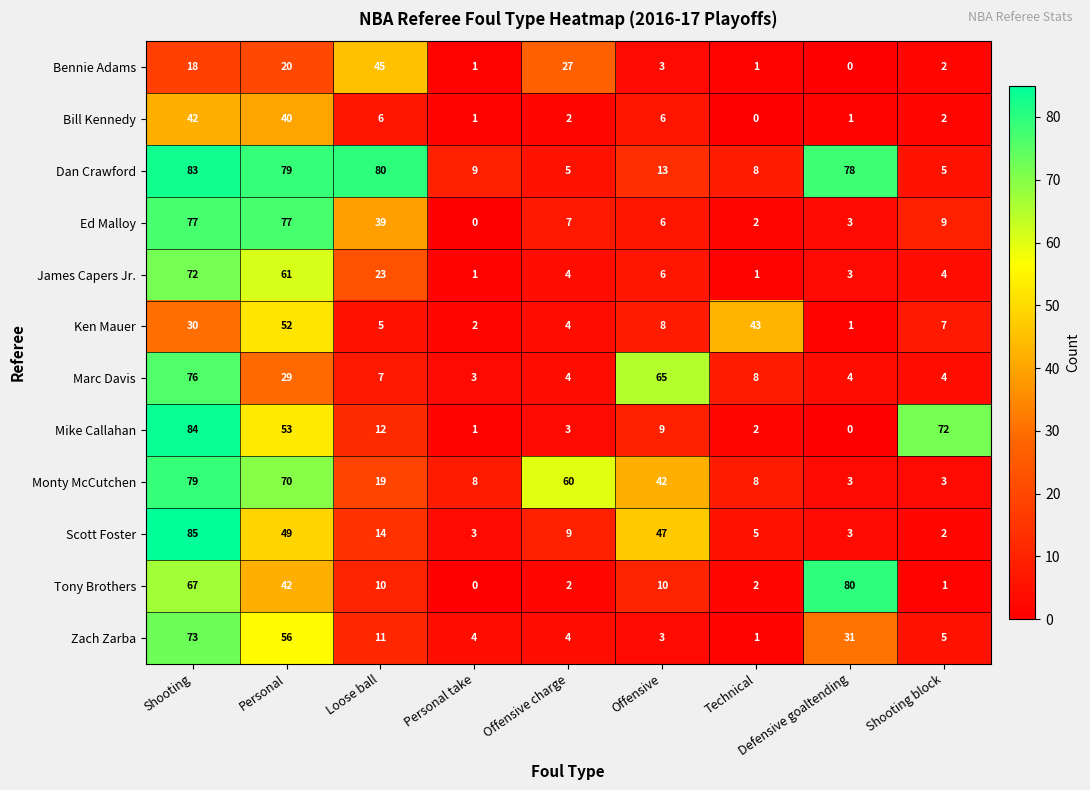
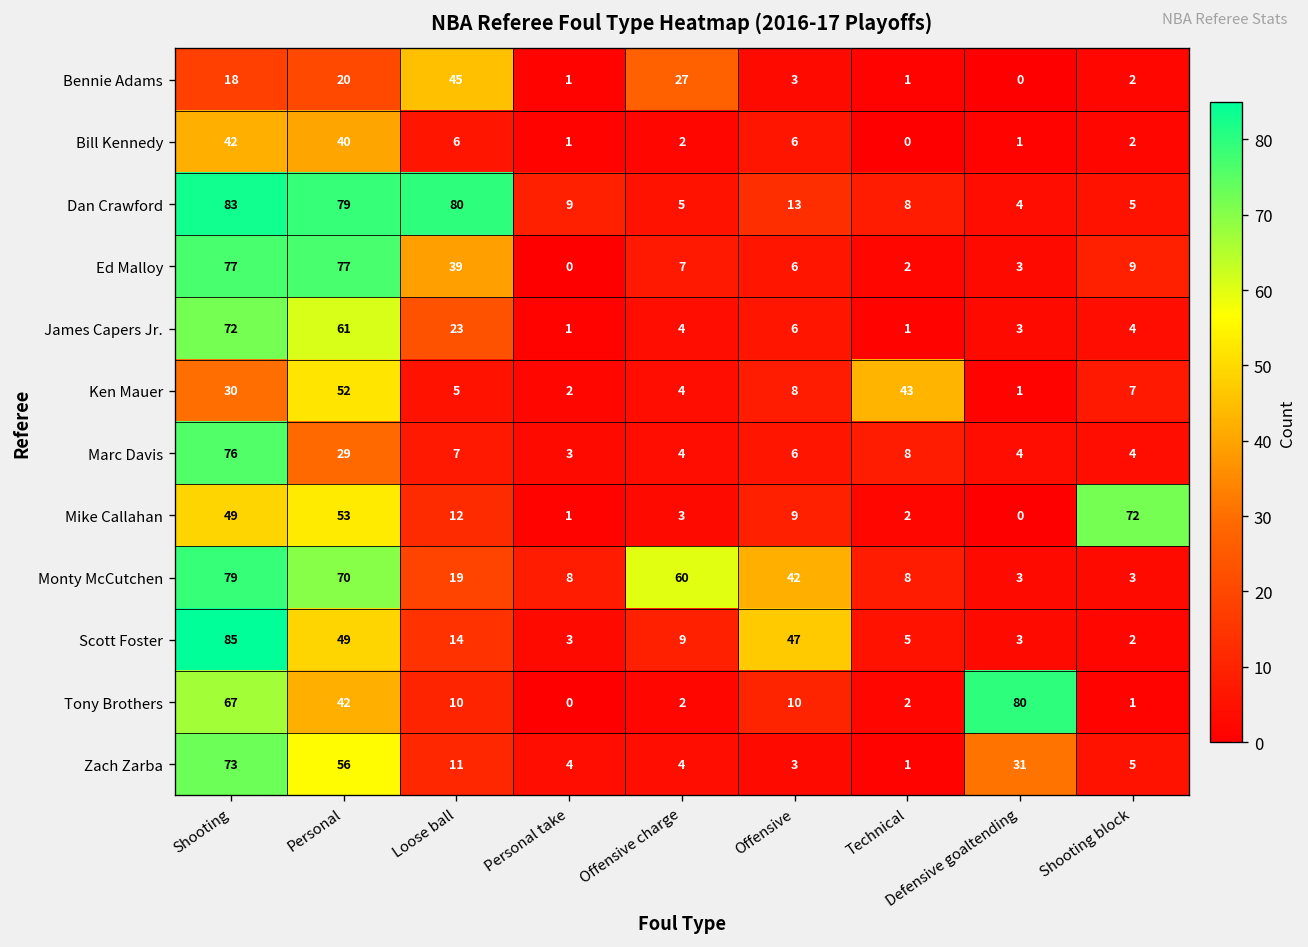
  {
    "Bennie Adams": {
      "Shooting": 18,
      "Personal": 20,
      "Loose ball": 45,
      "Personal take": 1,
      "Offensive charge": 27,
      "Offensive": 3,
      "Technical": 1,
      "Defensive goaltending": 0,
      "Shooting block": 2
    },
    "Bill Kennedy": {
      "Shooting": 42,
      "Personal": 40,
      "Loose ball": 6,
      "Personal take": 1,
      "Offensive charge": 2,
      "Offensive": 6,
      "Technical": 0,
      "Defensive goaltending": 1,
      "Shooting block": 2
    },
    "Dan Crawford": {
      "Shooting": 83,
      "Personal": 79,
      "Loose ball": 80,
      "Personal take": 9,
      "Offensive charge": 5,
      "Offensive": 13,
      "Technical": 8,
-     "Defensive goaltending": 78,
+     "Defensive goaltending": 4,
      "Shooting block": 5
    },
    "Ed Malloy": {
      "Shooting": 77,
      "Personal": 77,
      "Loose ball": 39,
      "Personal take": 0,
      "Offensive charge": 7,
      "Offensive": 6,
      "Technical": 2,
      "Defensive goaltending": 3,
      "Shooting block": 9
    },
    "James Capers Jr.": {
      "Shooting": 72,
      "Personal": 61,
      "Loose ball": 23,
      "Personal take": 1,
      "Offensive charge": 4,
      "Offensive": 6,
      "Technical": 1,
      "Defensive goaltending": 3,
      "Shooting block": 4
    },
    "Ken Mauer": {
      "Shooting": 30,
      "Personal": 52,
      "Loose ball": 5,
      "Personal take": 2,
      "Offensive charge": 4,
      "Offensive": 8,
      "Technical": 43,
      "Defensive goaltending": 1,
      "Shooting block": 7
    },
    "Marc Davis": {
      "Shooting": 76,
      "Personal": 29,
      "Loose ball": 7,
      "Personal take": 3,
      "Offensive charge": 4,
-     "Offensive": 65,
+     "Offensive": 6,
      "Technical": 8,
      "Defensive goaltending": 4,
      "Shooting block": 4
    },
    "Mike Callahan": {
-     "Shooting": 84,
+     "Shooting": 49,
      "Personal": 53,
      "Loose ball": 12,
      "Personal take": 1,
      "Offensive charge": 3,
      "Offensive": 9,
      "Technical": 2,
      "Defensive goaltending": 0,
      "Shooting block": 72
    },
    "Monty McCutchen": {
      "Shooting": 79,
      "Personal": 70,
      "Loose ball": 19,
      "Personal take": 8,
      "Offensive charge": 60,
      "Offensive": 42,
      "Technical": 8,
      "Defensive goaltending": 3,
      "Shooting block": 3
    },
    "Scott Foster": {
      "Shooting": 85,
      "Personal": 49,
      "Loose ball": 14,
      "Personal take": 3,
      "Offensive charge": 9,
      "Offensive": 47,
      "Technical": 5,
      "Defensive goaltending": 3,
      "Shooting block": 2
    },
    "Tony Brothers": {
      "Shooting": 67,
      "Personal": 42,
      "Loose ball": 10,
      "Personal take": 0,
      "Offensive charge": 2,
      "Offensive": 10,
      "Technical": 2,
      "Defensive goaltending": 80,
      "Shooting block": 1
    },
    "Zach Zarba": {
      "Shooting": 73,
      "Personal": 56,
      "Loose ball": 11,
      "Personal take": 4,
      "Offensive charge": 4,
      "Offensive": 3,
      "Technical": 1,
      "Defensive goaltending": 31,
      "Shooting block": 5
    }
  }
